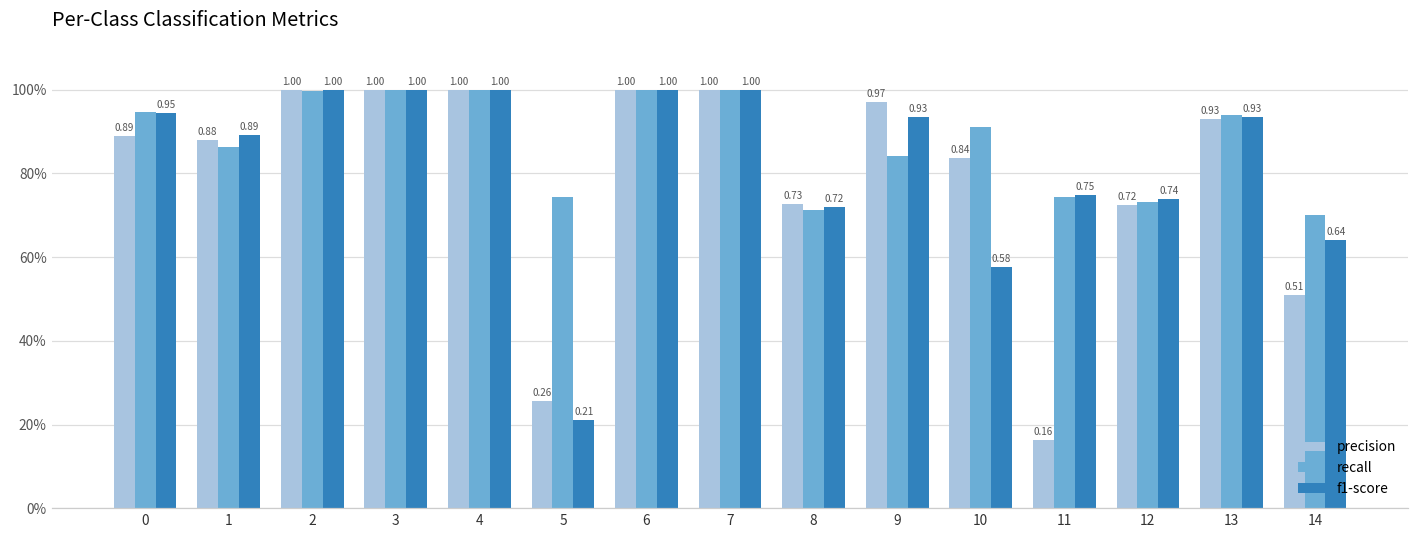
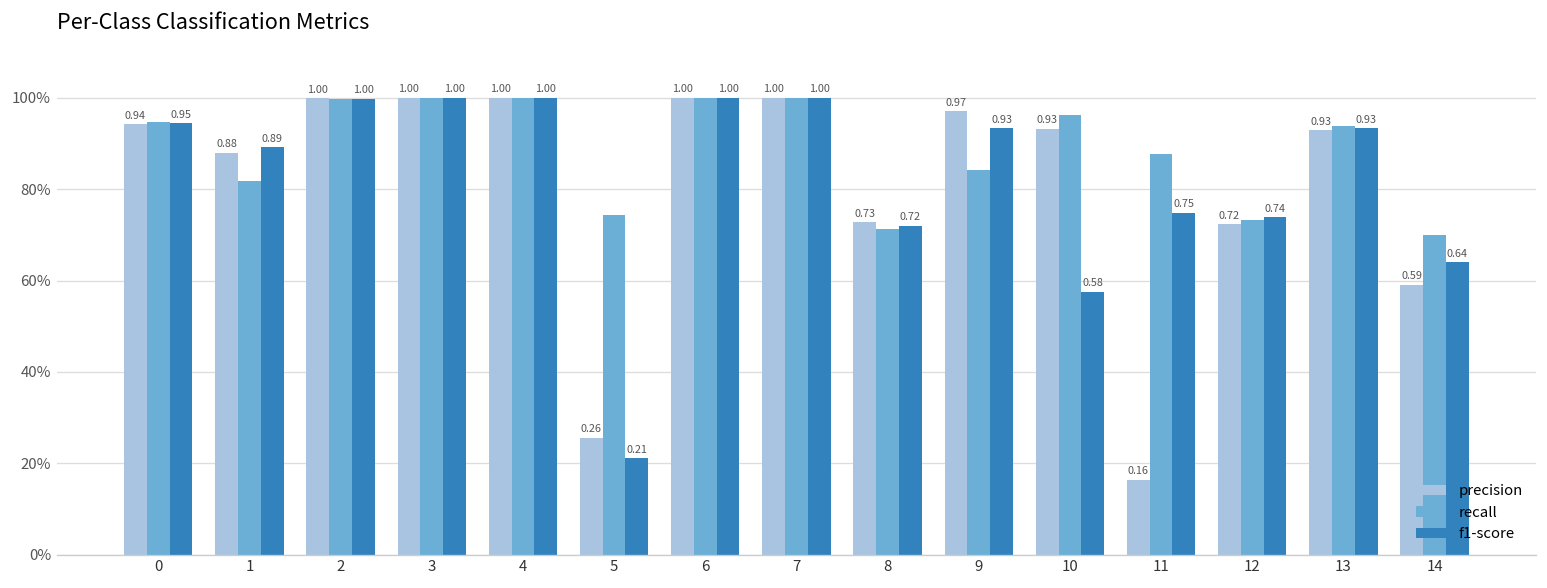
  {
    "precision": {
-     "0": "0.89",
+     "0": "0.94",
      "1": "0.88",
      "2": "1.00",
      "3": "1.00",
      "4": "1.00",
      "5": "0.26",
      "6": "1.00",
      "7": "1.00",
      "8": "0.73",
      "9": "0.97",
-     "10": "0.84",
+     "10": "0.93",
      "11": "0.16",
      "12": "0.72",
      "13": "0.93",
-     "14": "0.51"
+     "14": "0.59"
    },
    "recall": {
-     "1": "86%",
+     "1": "82%",
      "5": "74%",
      "8": "71%",
      "9": "84%",
-     "10": "91%",
-     "11": "74%",
+     "10": "96%",
+     "11": "88%",
      "12": "73%",
      "13": "94%",
      "14": "70%"
    },
    "f1-score": {
      "0": "0.95",
      "1": "0.89",
      "2": "1.00",
      "3": "1.00",
      "4": "1.00",
      "5": "0.21",
      "6": "1.00",
      "7": "1.00",
      "8": "0.72",
      "9": "0.93",
      "10": "0.58",
      "11": "0.75",
      "12": "0.74",
      "13": "0.93",
      "14": "0.64"
    }
  }
